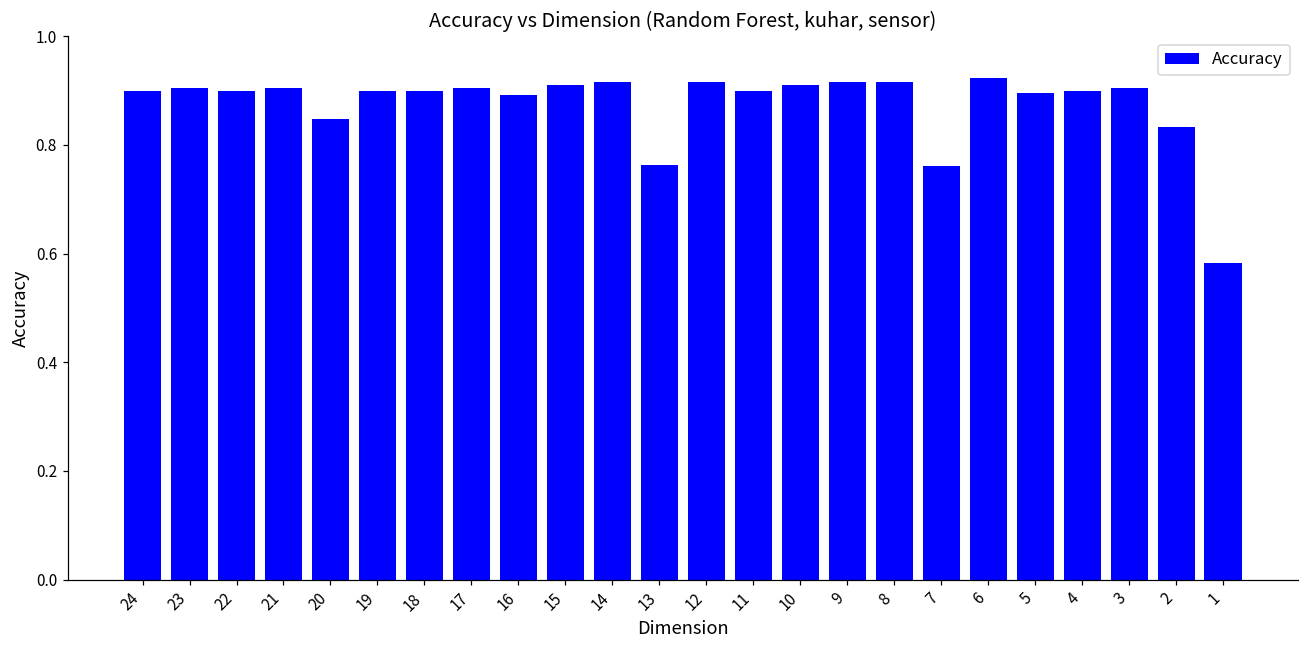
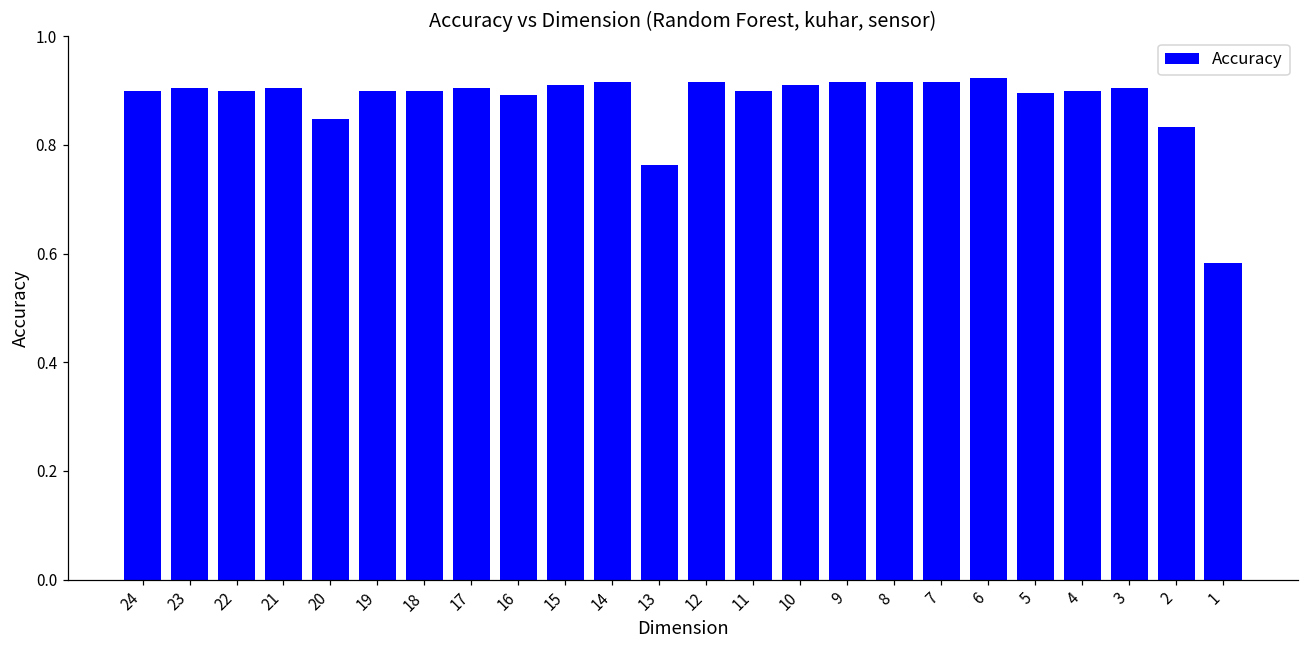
  {
    "24": 0.90,
    "23": 0.90,
    "22": 0.90,
    "21": 0.90,
    "20": 0.85,
    "19": 0.90,
    "18": 0.90,
    "17": 0.90,
    "16": 0.89,
    "15": 0.91,
    "14": 0.92,
    "13": 0.76,
    "12": 0.92,
    "11": 0.90,
    "10": 0.91,
    "9": 0.92,
    "8": 0.92,
-   "7": 0.76,
+   "7": 0.92,
    "6": 0.92,
    "5": 0.90,
    "4": 0.90,
    "3": 0.90,
    "2": 0.83,
    "1": 0.58
  }
